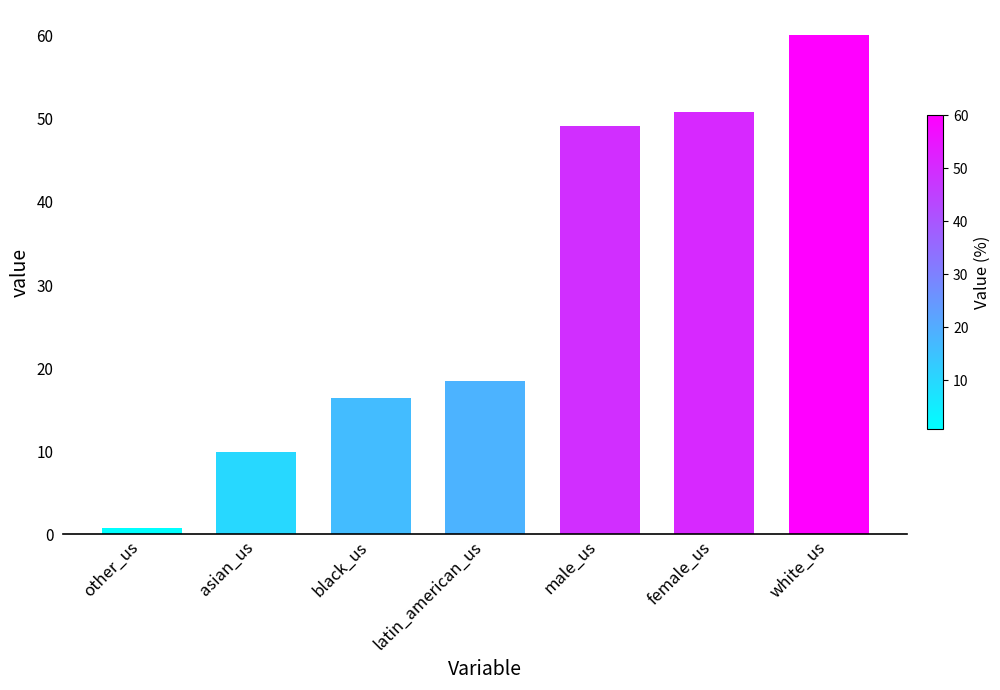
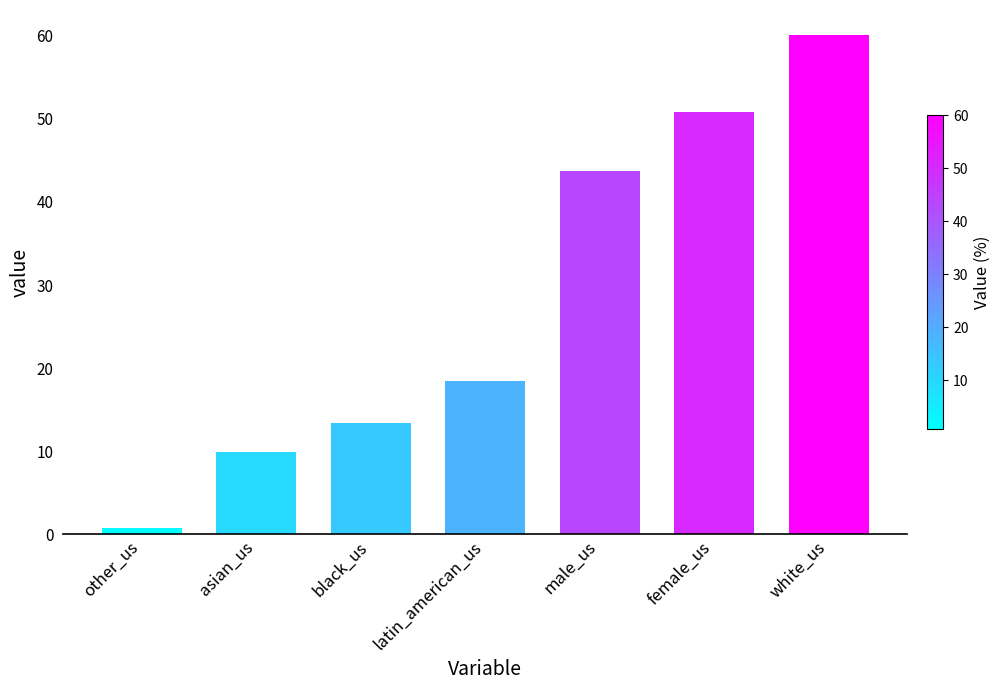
  {
    "other_us": 1,
    "asian_us": 10,
-   "black_us": 16,
+   "black_us": 13,
    "latin_american_us": 19,
-   "male_us": 49,
+   "male_us": 44,
    "female_us": 51,
    "white_us": 60
  }
